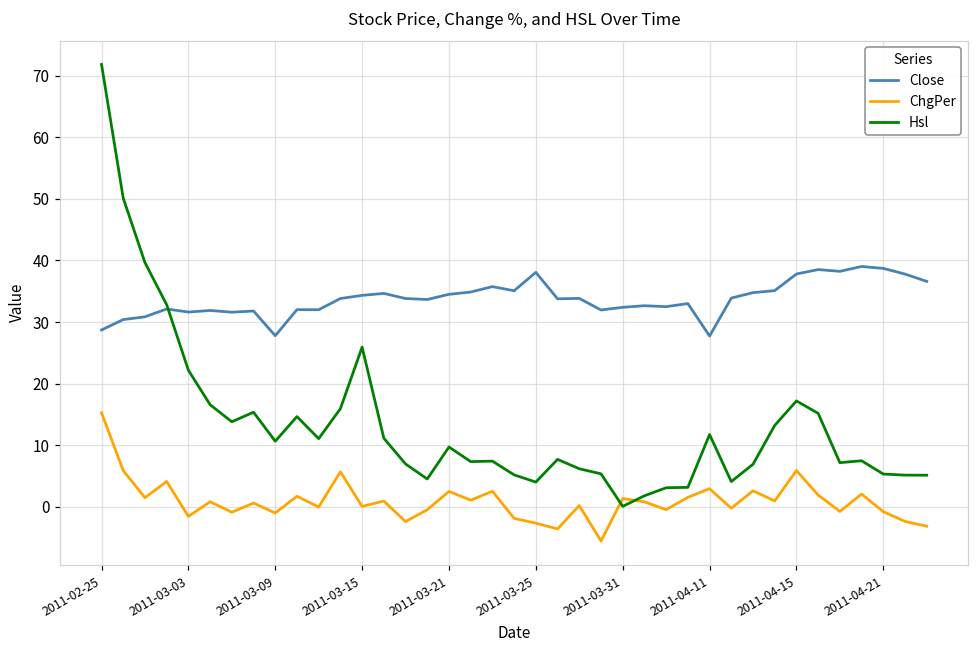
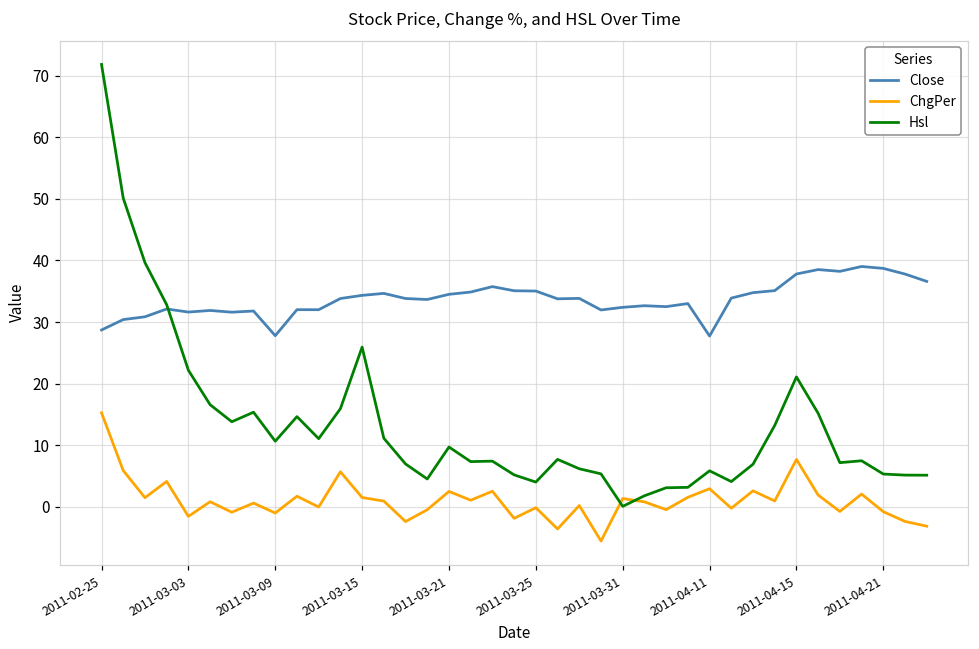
  {
    "Close": {
      "2011-02-25": 29,
      "2011-03-03": 32,
      "2011-03-09": 28,
      "2011-03-15": 34,
      "2011-03-21": 35,
-     "2011-03-25": 38,
+     "2011-03-25": 35,
      "2011-03-31": 32,
      "2011-04-11": 28,
      "2011-04-15": 38,
      "2011-04-21": 39
    },
    "ChgPer": {
      "2011-02-25": 15,
      "2011-03-03": -2,
      "2011-03-09": -1,
-     "2011-03-15": 0,
+     "2011-03-15": 2,
      "2011-03-21": 2,
-     "2011-03-25": -3,
+     "2011-03-25": 0,
      "2011-03-31": 1,
      "2011-04-11": 3,
-     "2011-04-15": 6,
+     "2011-04-15": 8,
      "2011-04-21": -1
    },
    "Hsl": {
      "2011-02-25": 72,
      "2011-03-03": 22,
      "2011-03-09": 11,
      "2011-03-15": 26,
      "2011-03-21": 10,
      "2011-03-25": 4,
      "2011-03-31": 0,
-     "2011-04-11": 12,
-     "2011-04-15": 17,
+     "2011-04-11": 6,
+     "2011-04-15": 21,
      "2011-04-21": 5
    }
  }
